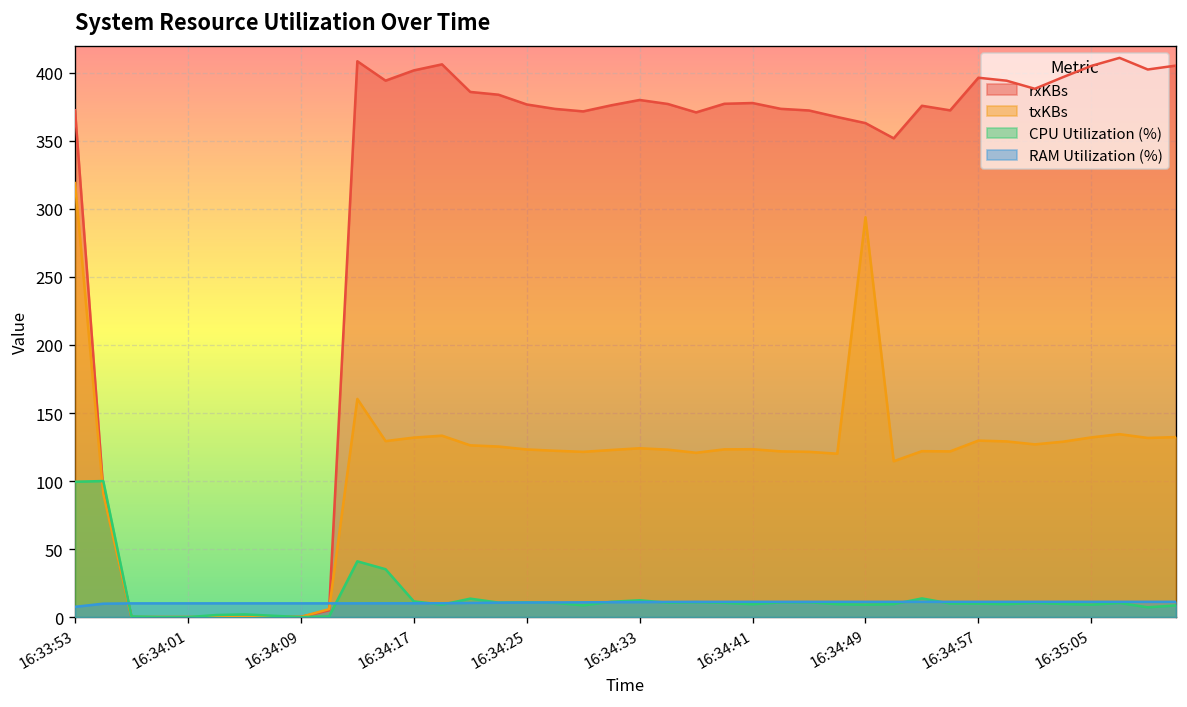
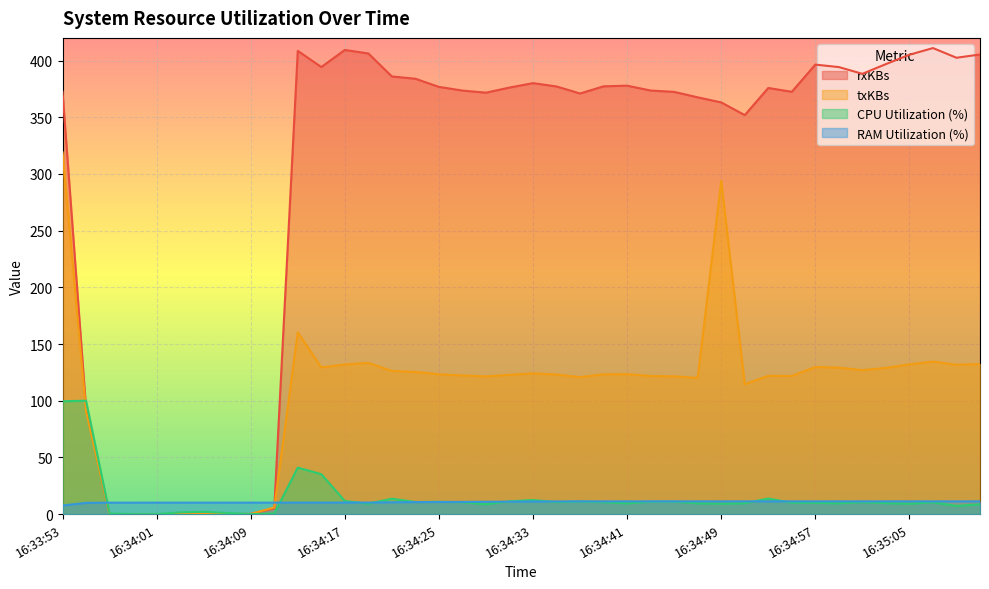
  {
    "rxKBs": {
      "16:33:53": 373,
-     "16:34:17": 402,
+     "16:34:17": 409,
      "16:34:25": 377,
      "16:34:33": 380,
      "16:34:41": 378,
      "16:34:49": 363,
      "16:34:57": 396
    },
    "txKBs": {
      "16:33:53": 319,
      "16:34:17": 132,
      "16:34:25": 123,
      "16:34:33": 124,
      "16:34:41": 123,
      "16:34:49": 294,
      "16:34:57": 130,
      "16:35:05": 132
    },
    "CPU Utilization (%)": {
      "16:33:53": 100
    },
    "RAM Utilization (%)": {
      "16:33:53": 8,
      "16:34:01": 10,
      "16:34:09": 10
    }
  }
